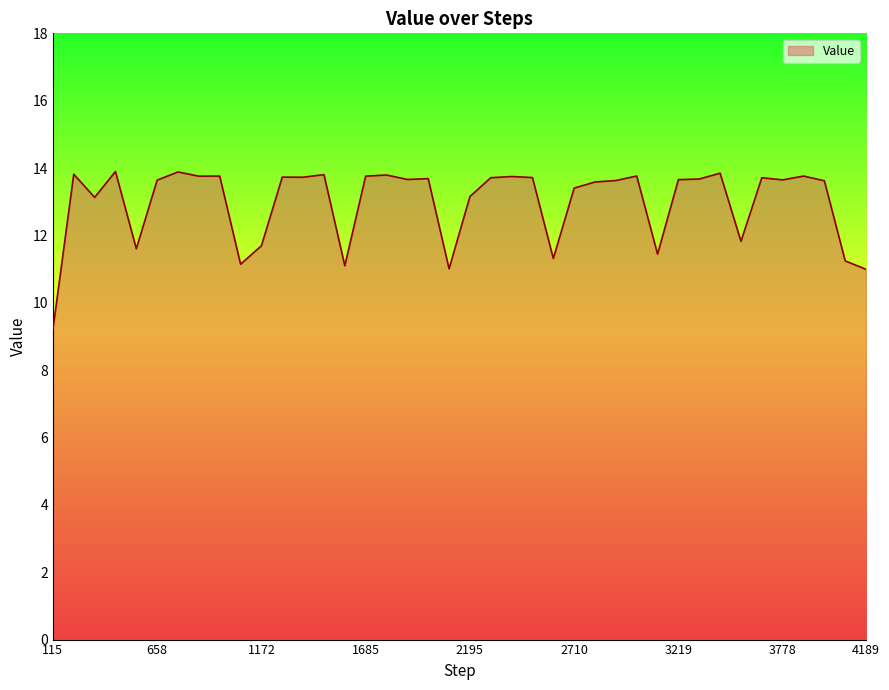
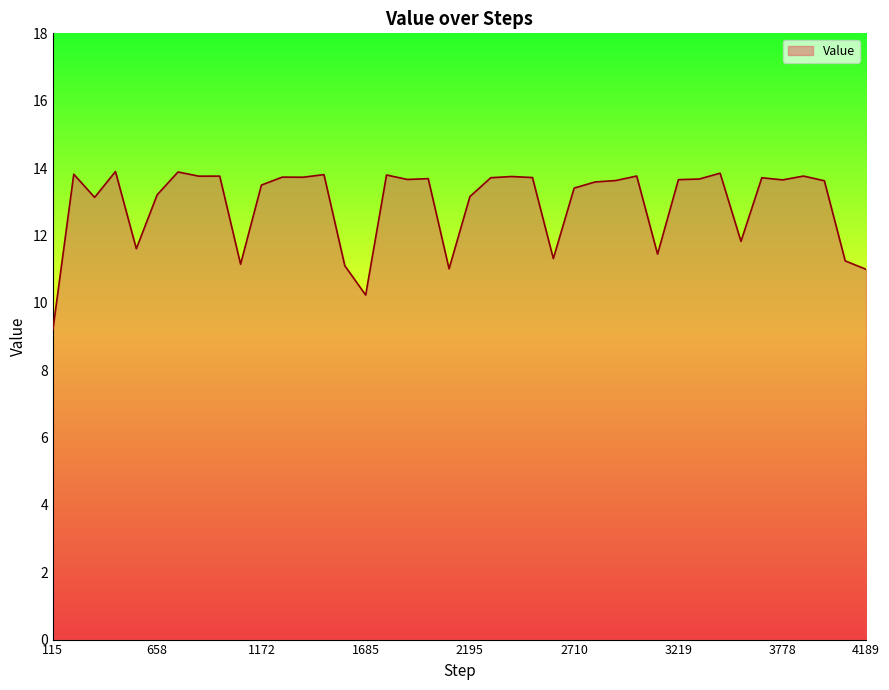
  {
    "115": 9.2,
-   "658": 13.6,
-   "1172": 11.7,
-   "1685": 13.8,
+   "658": 13.2,
+   "1172": 13.5,
+   "1685": 10.2,
    "2195": 13.2,
    "2710": 13.4,
    "3219": 13.7,
    "3778": 13.6,
    "4189": 11.0
  }
